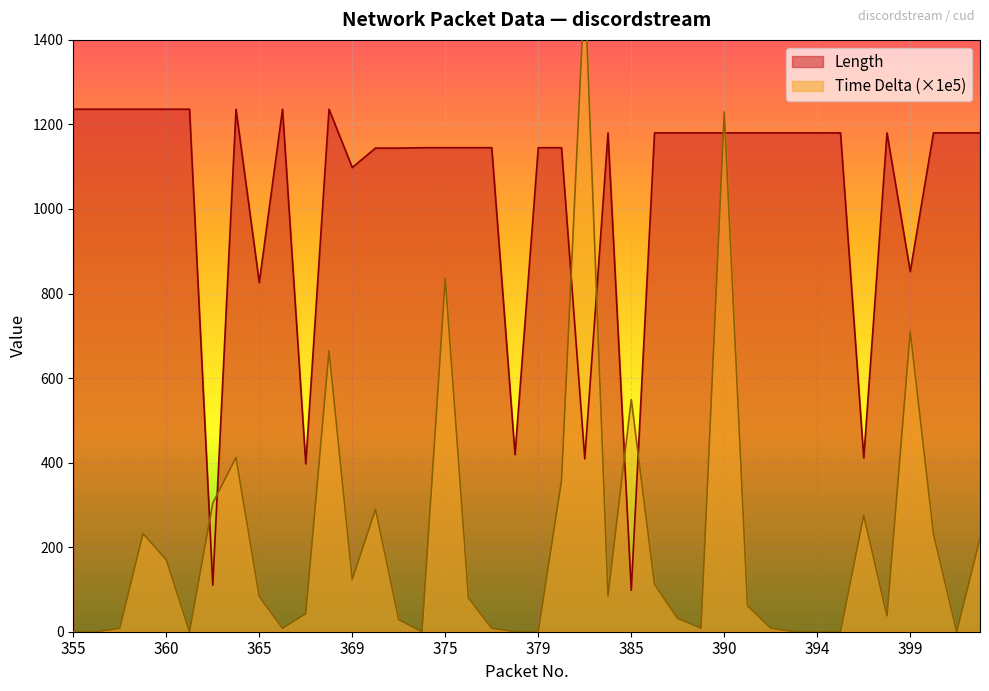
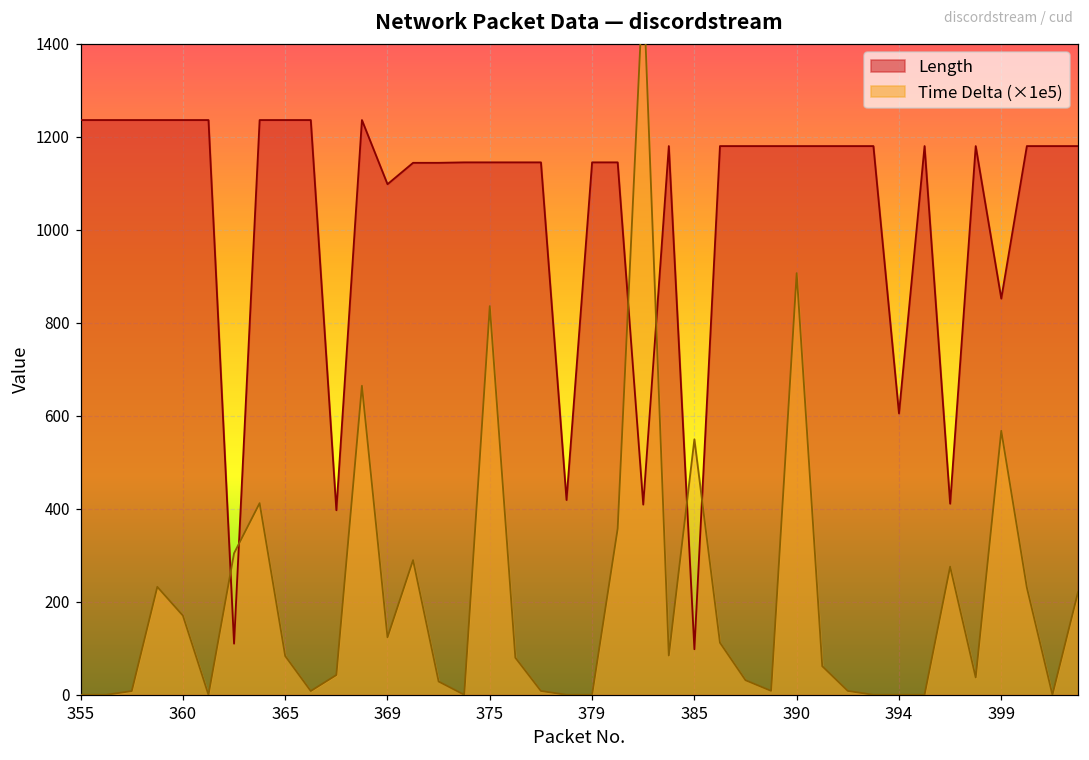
  {
    "Length": {
      "355": 1240,
      "360": 1240,
-     "365": 830,
+     "365": 1240,
      "369": 1100,
      "375": 1150,
      "379": 1150,
      "385": 100,
      "390": 1180,
-     "394": 1180,
+     "394": 610,
      "399": 850
    },
    "Time Delta (×1e5)": {
      "355": 0,
      "360": 170,
      "365": 80,
      "369": 120,
      "375": 840,
      "379": 0,
      "385": 550,
-     "390": 1230,
+     "390": 910,
      "394": 0,
-     "399": 710
+     "399": 570
    }
  }
